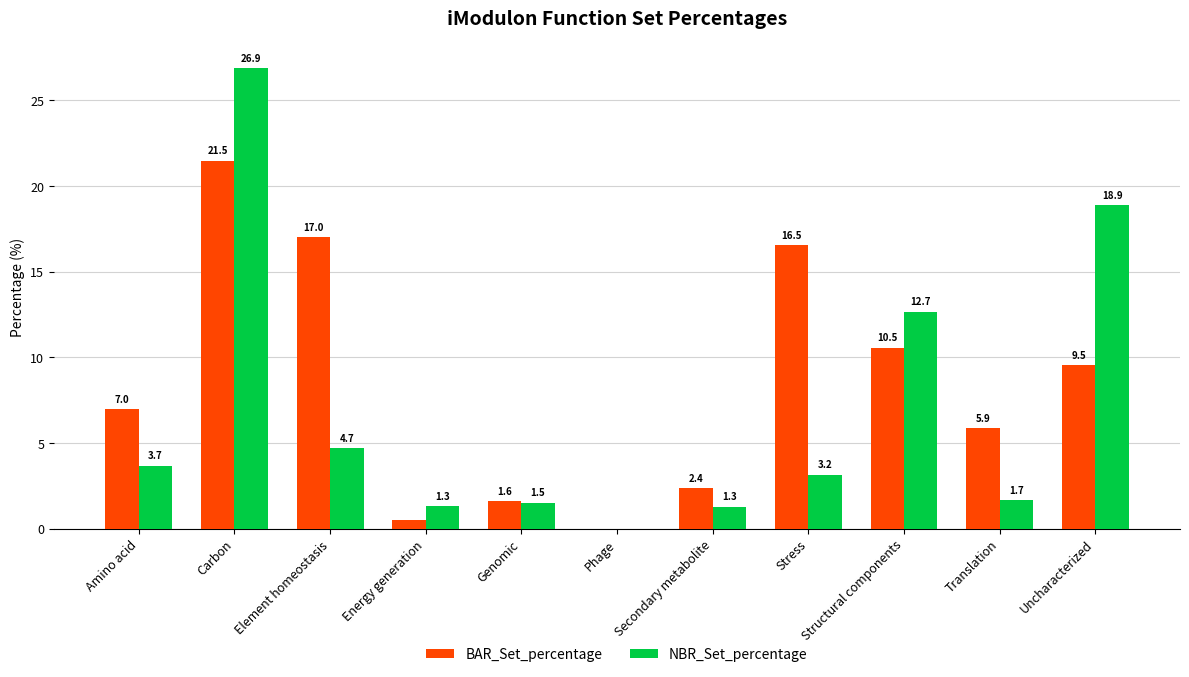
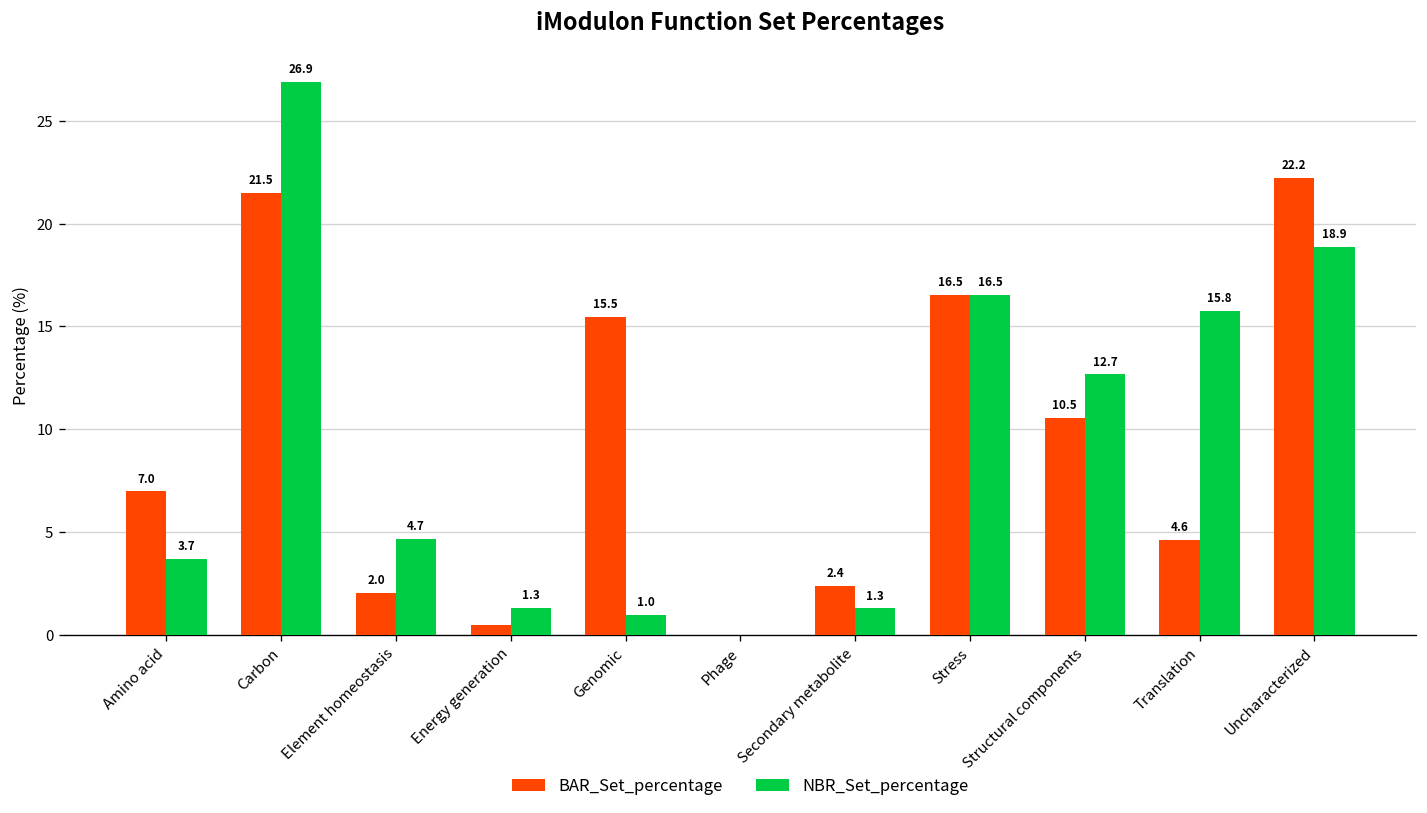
  {
    "BAR_Set_percentage": {
      "Amino acid": 7.0,
      "Carbon": 21.5,
-     "Element homeostasis": 17.0,
-     "Genomic": 1.6,
+     "Element homeostasis": 2.0,
+     "Genomic": 15.5,
      "Secondary metabolite": 2.4,
      "Stress": 16.5,
      "Structural components": 10.5,
-     "Translation": 5.9,
-     "Uncharacterized": 9.5
+     "Translation": 4.6,
+     "Uncharacterized": 22.2
    },
    "NBR_Set_percentage": {
      "Amino acid": 3.7,
      "Carbon": 26.9,
      "Element homeostasis": 4.7,
      "Energy generation": 1.3,
-     "Genomic": 1.5,
+     "Genomic": 1.0,
      "Secondary metabolite": 1.3,
-     "Stress": 3.2,
+     "Stress": 16.5,
      "Structural components": 12.7,
-     "Translation": 1.7,
+     "Translation": 15.8,
      "Uncharacterized": 18.9
    }
  }
